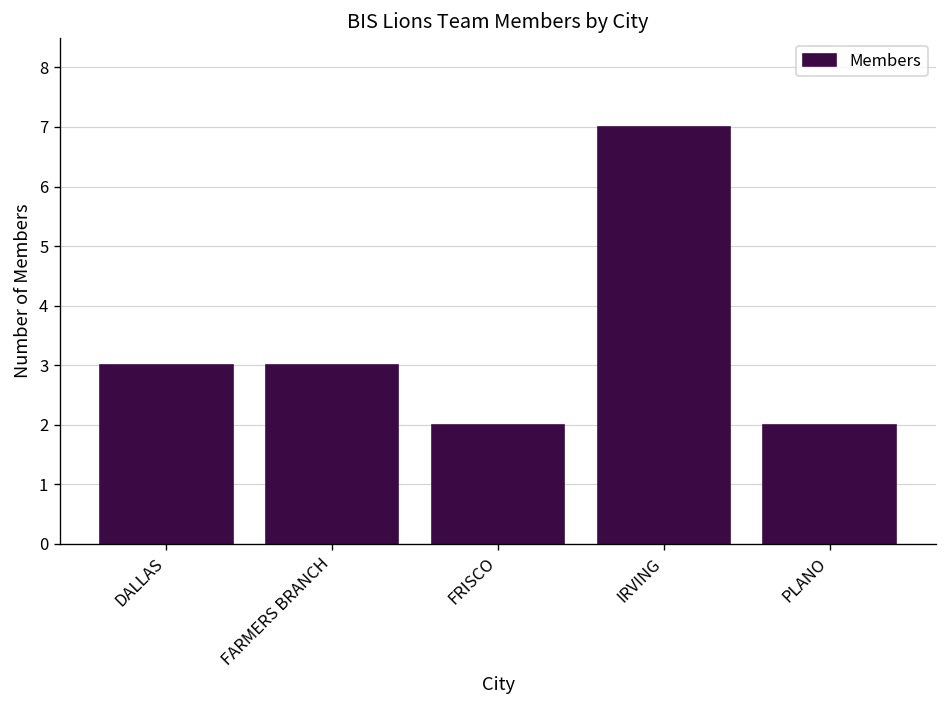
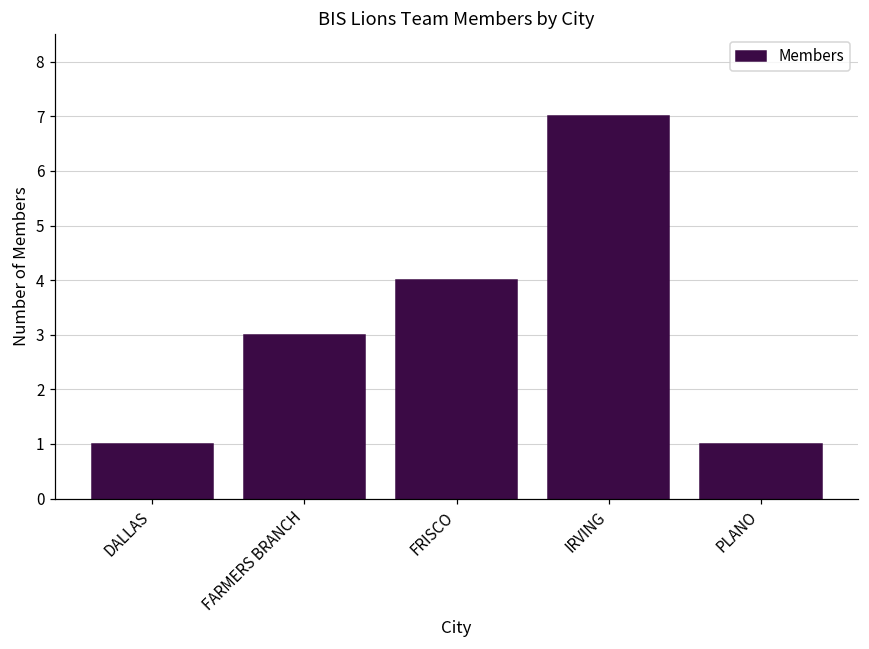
  {
-   "DALLAS": 3,
+   "DALLAS": 1,
    "FARMERS BRANCH": 3,
-   "FRISCO": 2,
+   "FRISCO": 4,
    "IRVING": 7,
-   "PLANO": 2
+   "PLANO": 1
  }
